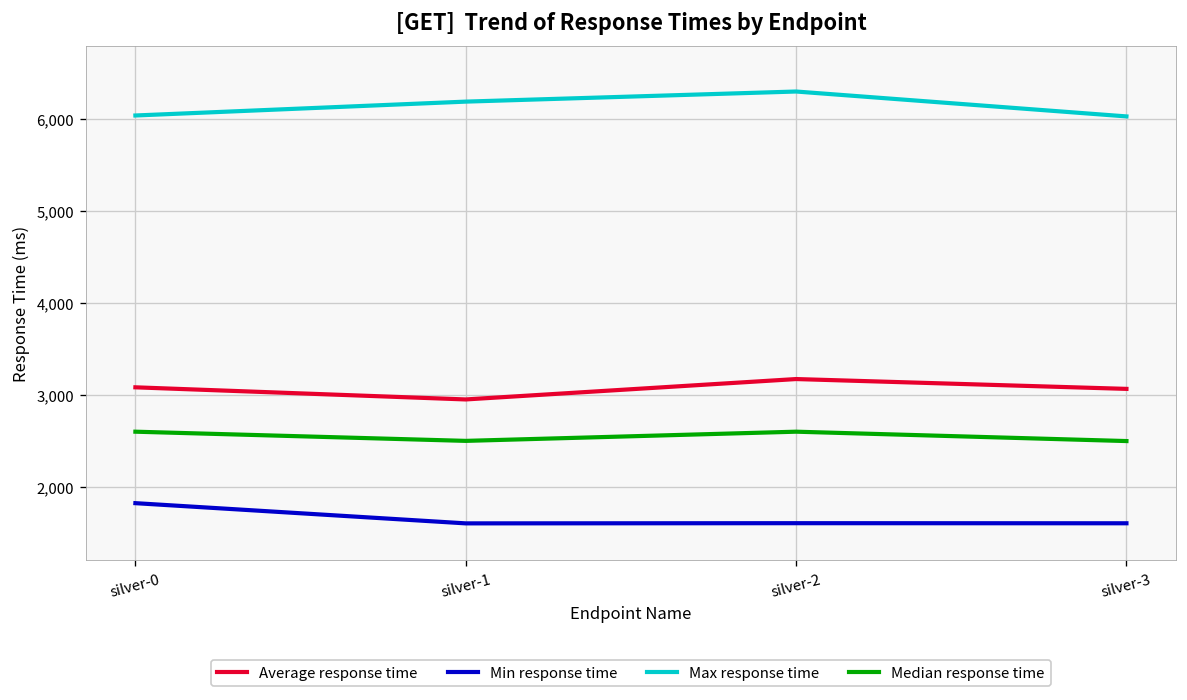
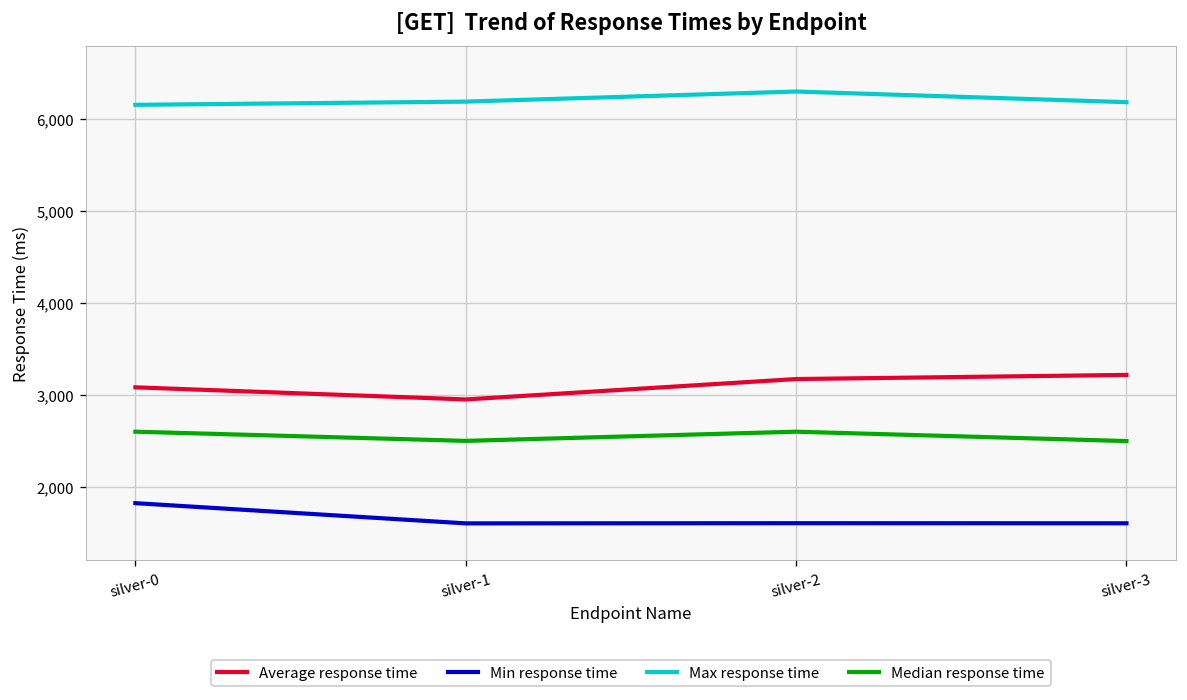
  {
    "Average response time": {
      "silver-0": "3,100",
      "silver-1": "3,000",
      "silver-2": "3,200",
-     "silver-3": "3,100"
+     "silver-3": "3,200"
    },
    "Min response time": {
      "silver-0": "1,800",
      "silver-1": "1,600",
      "silver-2": "1,600",
      "silver-3": "1,600"
    },
    "Max response time": {
-     "silver-0": "6,000",
+     "silver-0": "6,200",
      "silver-1": "6,200",
      "silver-2": "6,300",
-     "silver-3": "6,000"
+     "silver-3": "6,200"
    },
    "Median response time": {
      "silver-0": "2,600",
      "silver-1": "2,500",
      "silver-2": "2,600",
      "silver-3": "2,500"
    }
  }
